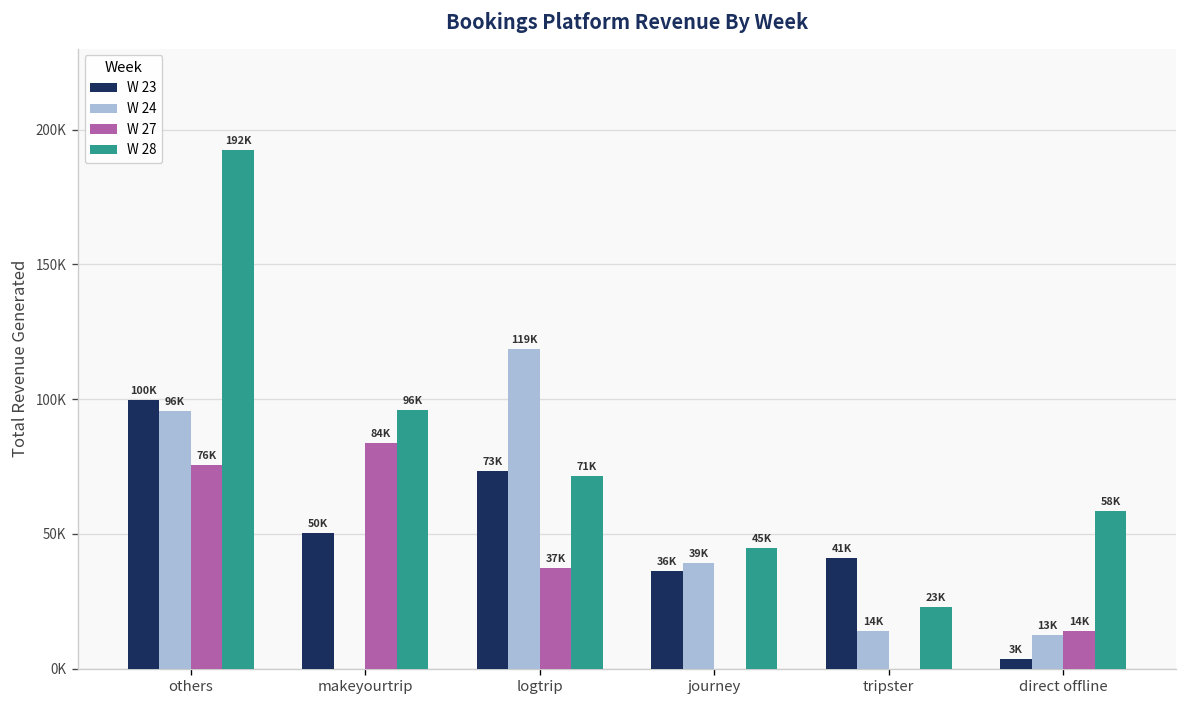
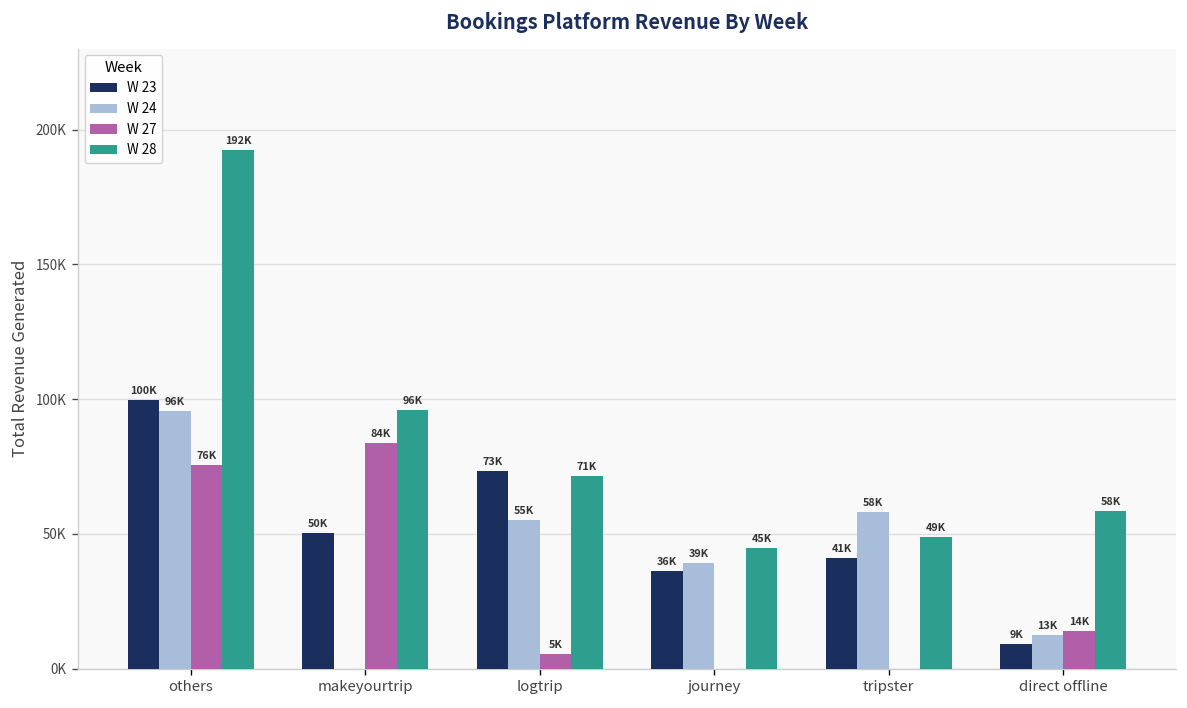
  {
    "W 23": {
      "others": "100K",
      "makeyourtrip": "50K",
      "logtrip": "73K",
      "journey": "36K",
      "tripster": "41K",
-     "direct offline": "3K"
+     "direct offline": "9K"
    },
    "W 24": {
      "others": "96K",
-     "logtrip": "119K",
+     "logtrip": "55K",
      "journey": "39K",
-     "tripster": "14K",
+     "tripster": "58K",
      "direct offline": "13K"
    },
    "W 27": {
      "others": "76K",
      "makeyourtrip": "84K",
-     "logtrip": "37K",
+     "logtrip": "5K",
      "direct offline": "14K"
    },
    "W 28": {
      "others": "192K",
      "makeyourtrip": "96K",
      "logtrip": "71K",
      "journey": "45K",
-     "tripster": "23K",
+     "tripster": "49K",
      "direct offline": "58K"
    }
  }
